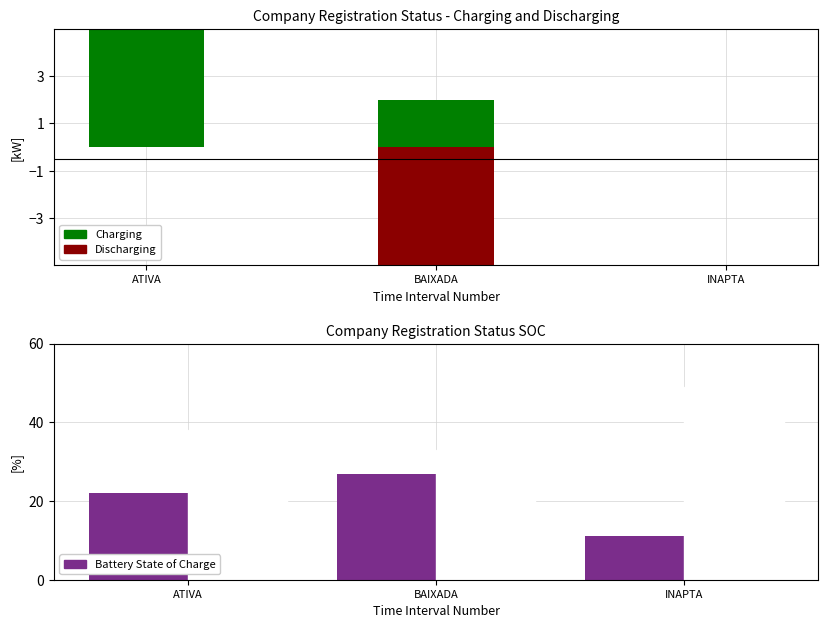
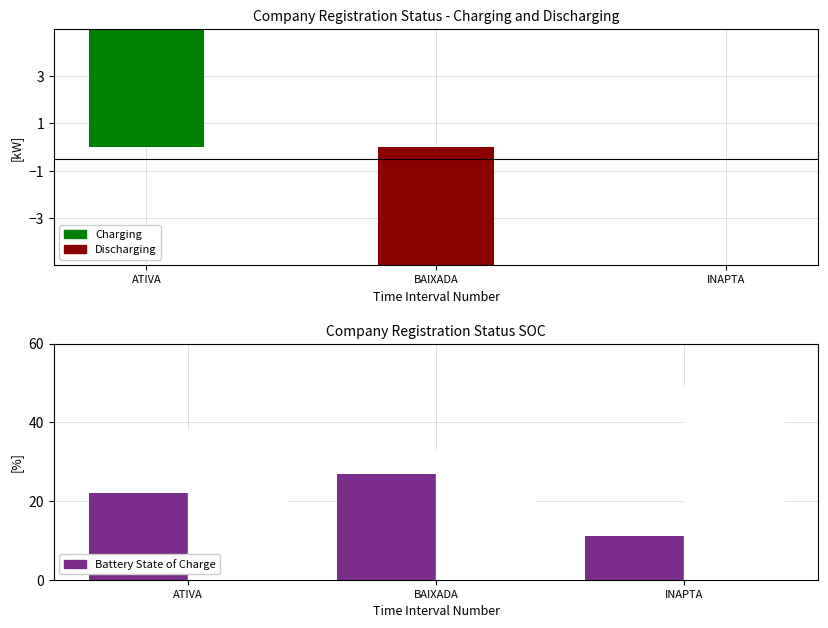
  {
    "Company Registration Status - Charging and Discharging": {
      "Charging": {
-       "BAIXADA": 2,
+       "BAIXADA": 0,
        "INAPTA": 0
      },
      "Discharging": {
        "ATIVA": 0,
        "INAPTA": 0
      }
    }
  }
